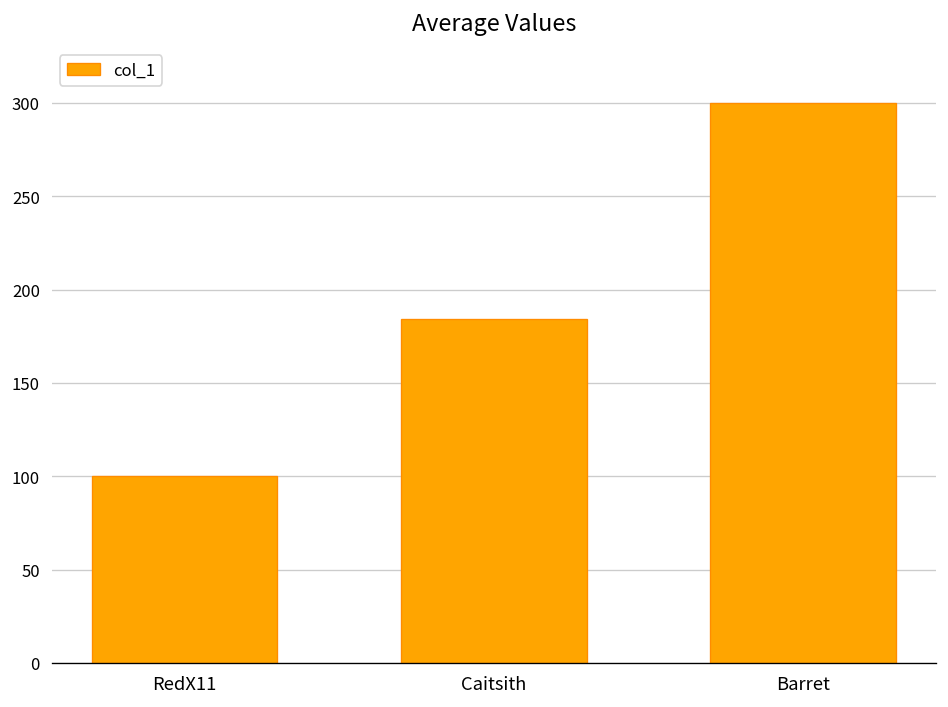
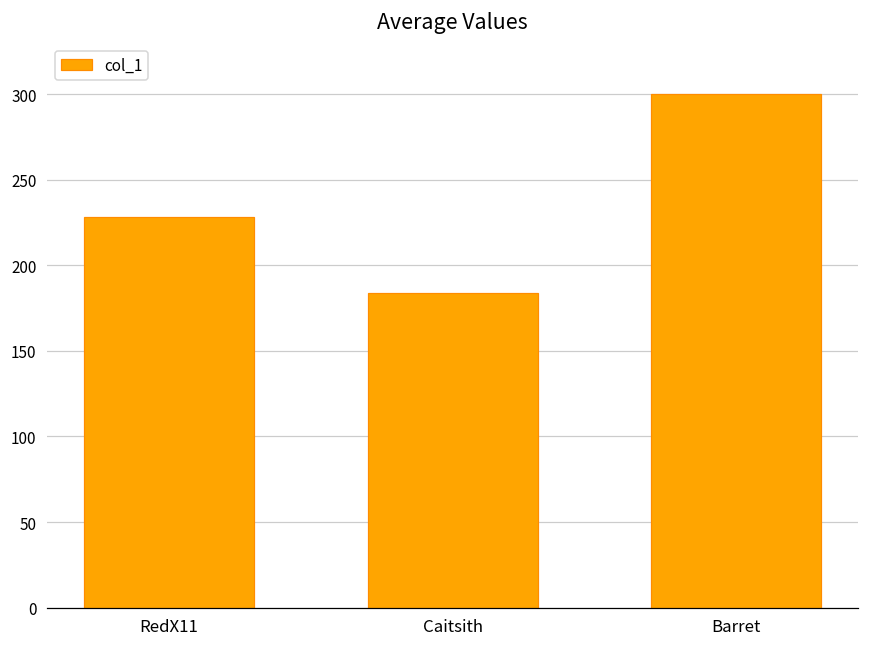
  {
-   "RedX11": 100,
+   "RedX11": 228,
    "Caitsith": 184,
    "Barret": 300
  }
